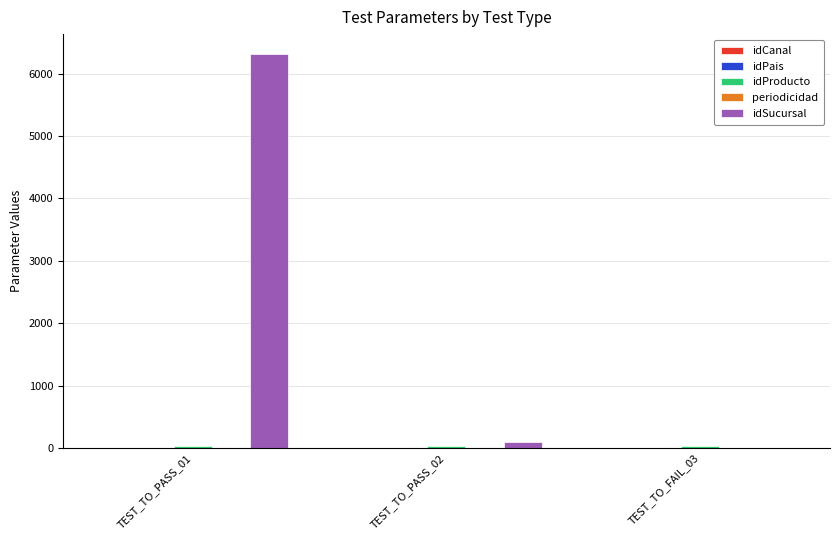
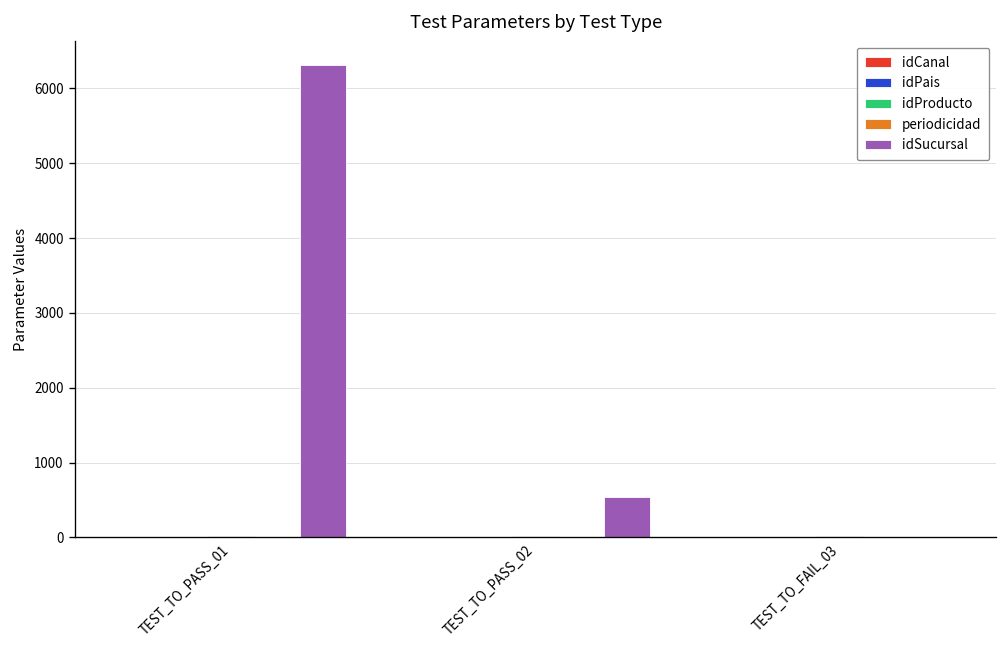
  {
    "idSucursal": {
      "TEST_TO_PASS_01": 6300,
-     "TEST_TO_PASS_02": 100,
+     "TEST_TO_PASS_02": 500,
      "TEST_TO_FAIL_03": 0
    }
  }
